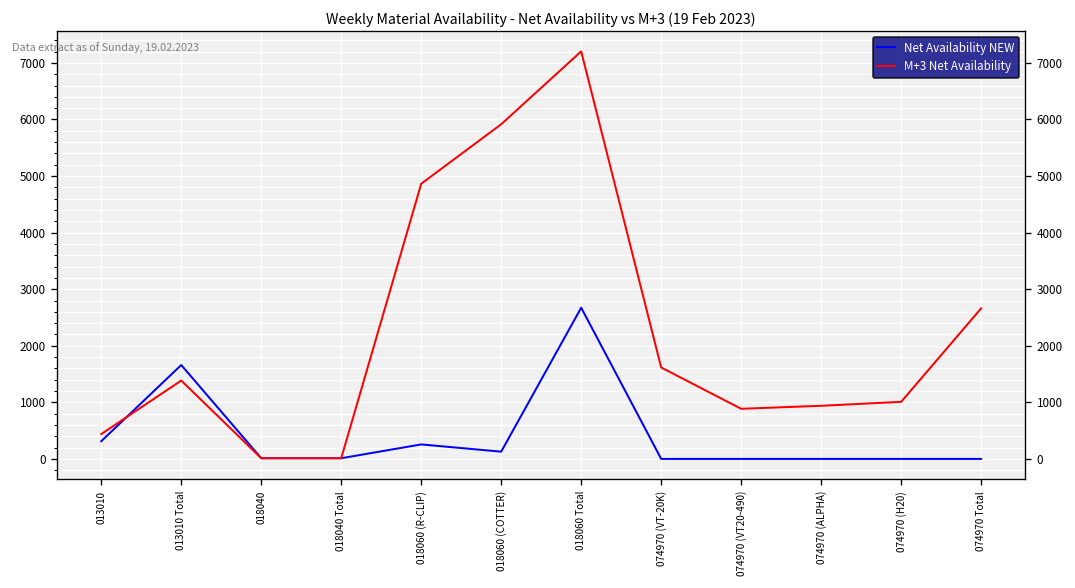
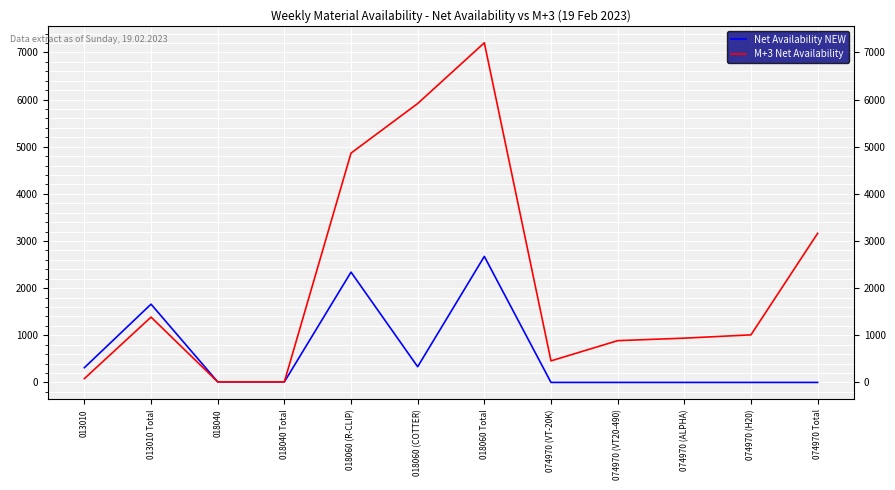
  {
    "Net Availability NEW": {
      "013010": 300,
      "013010 Total": 1700,
-     "018060 (R-CLIP)": 300,
-     "018060 (COTTER)": 100,
+     "018060 (R-CLIP)": 2300,
+     "018060 (COTTER)": 300,
      "018060 Total": 2700,
      "074970 (VT-20K)": 0,
      "074970 (VT20-490)": 0,
      "074970 (ALPHA)": 0,
      "074970 (H20)": 0,
      "074970 Total": 0
    },
    "M+3 Net Availability": {
-     "013010": 400,
+     "013010": 100,
      "013010 Total": 1400,
      "018060 (R-CLIP)": 4900,
      "018060 (COTTER)": 5900,
      "018060 Total": 7200,
-     "074970 (VT-20K)": 1600,
+     "074970 (VT-20K)": 500,
      "074970 (VT20-490)": 900,
      "074970 (ALPHA)": 900,
      "074970 (H20)": 1000,
-     "074970 Total": 2700
+     "074970 Total": 3200
    }
  }
